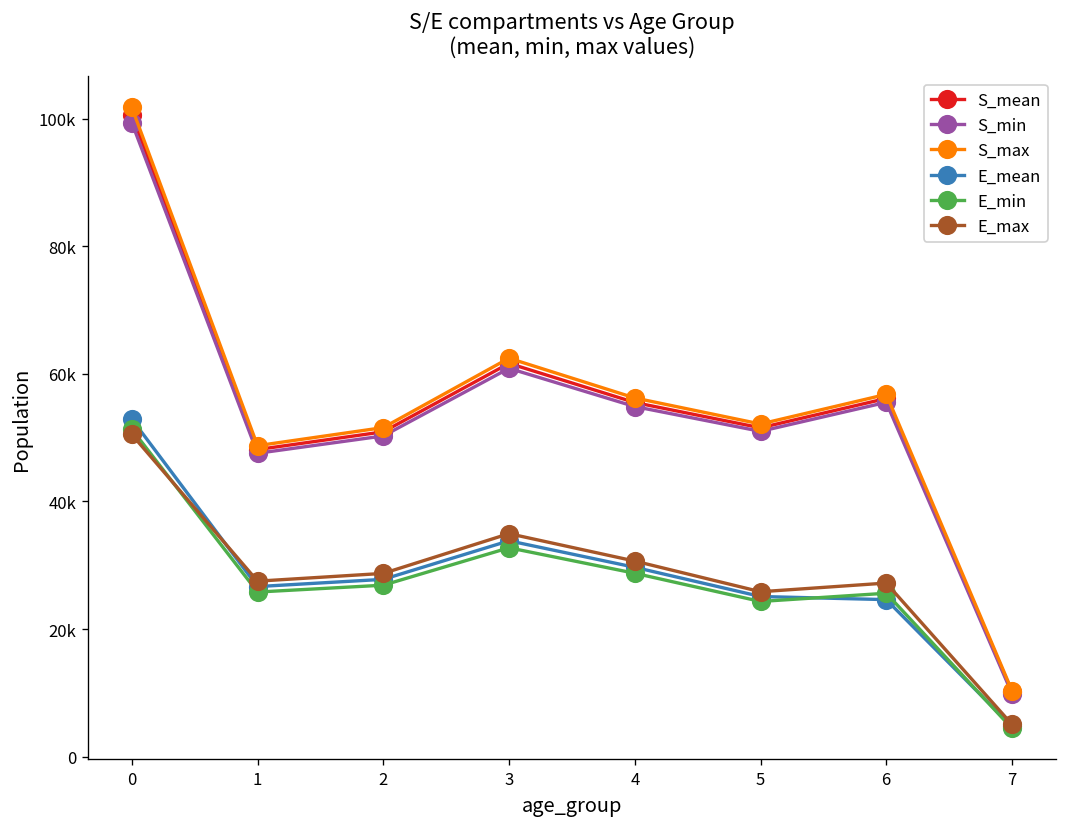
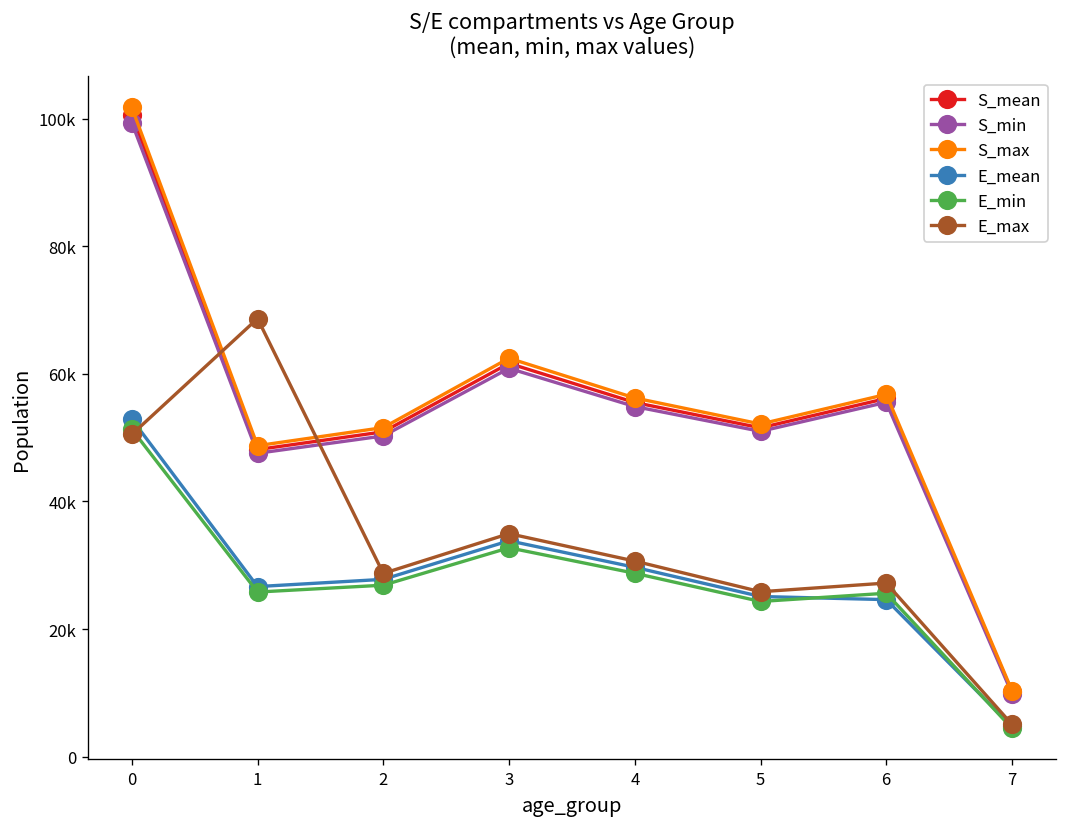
  {
    "S_mean": {
      "0": 101000,
      "1": 48000,
      "2": 51000,
      "3": 62000,
      "4": 55000,
      "5": 52000,
      "6": 56000
    },
    "S_min": {
      "0": 99000,
      "1": 48000,
      "2": 50000,
      "3": 61000,
      "4": 55000,
      "5": 51000,
      "6": 56000
    },
    "S_max": {
      "0": 102000,
      "1": 49000,
      "2": 52000,
      "3": 62000,
      "4": 56000,
      "5": 52000,
      "6": 57000
    },
    "E_mean": {
      "0": 53000,
      "1": 27000,
      "2": 28000,
      "3": 34000,
      "4": 30000,
      "5": 25000,
      "6": 25000
    },
    "E_min": {
      "0": 51000,
      "1": 26000,
      "2": 27000,
      "3": 33000,
      "4": 29000,
      "5": 24000,
      "6": 26000
    },
    "E_max": {
      "0": 50000,
-     "1": 28000,
+     "1": 69000,
      "2": 29000,
      "3": 35000,
      "4": 31000,
      "5": 26000,
      "6": 27000
    }
  }
